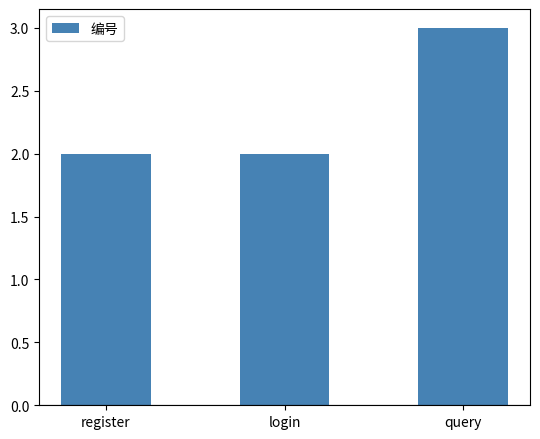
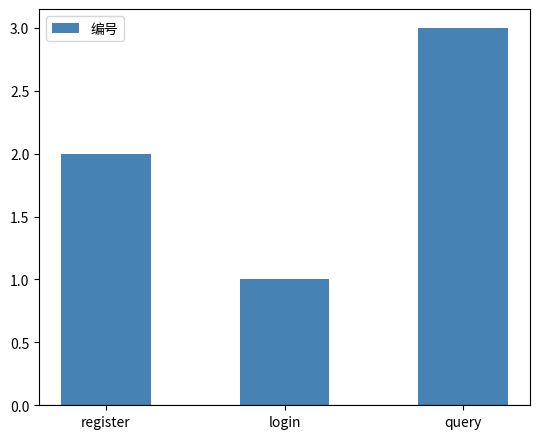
  {
    "register": 2,
-   "login": 2,
+   "login": 1,
    "query": 3
  }
